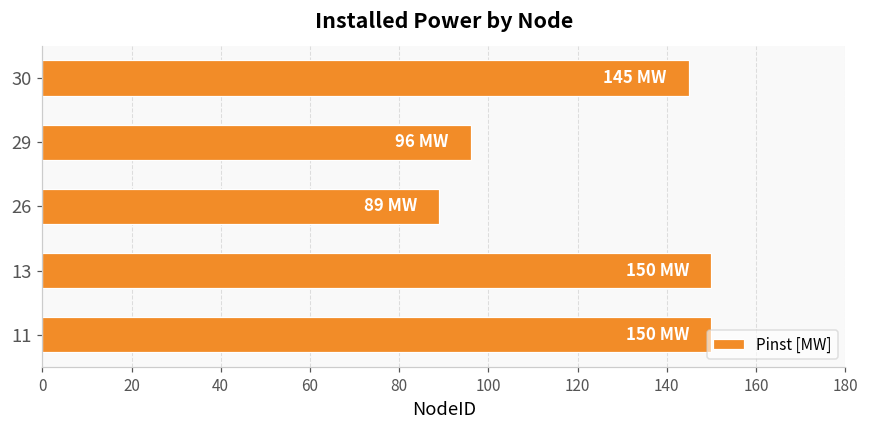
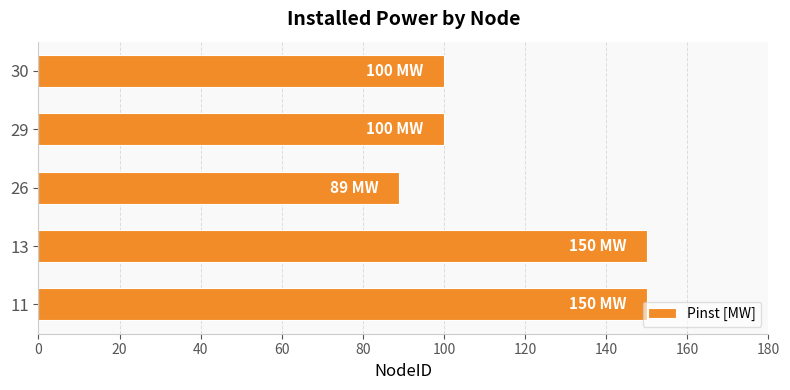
  {
-   "30": 145,
-   "29": 96,
+   "30": 100,
+   "29": 100,
    "26": 89,
    "13": 150
  }
